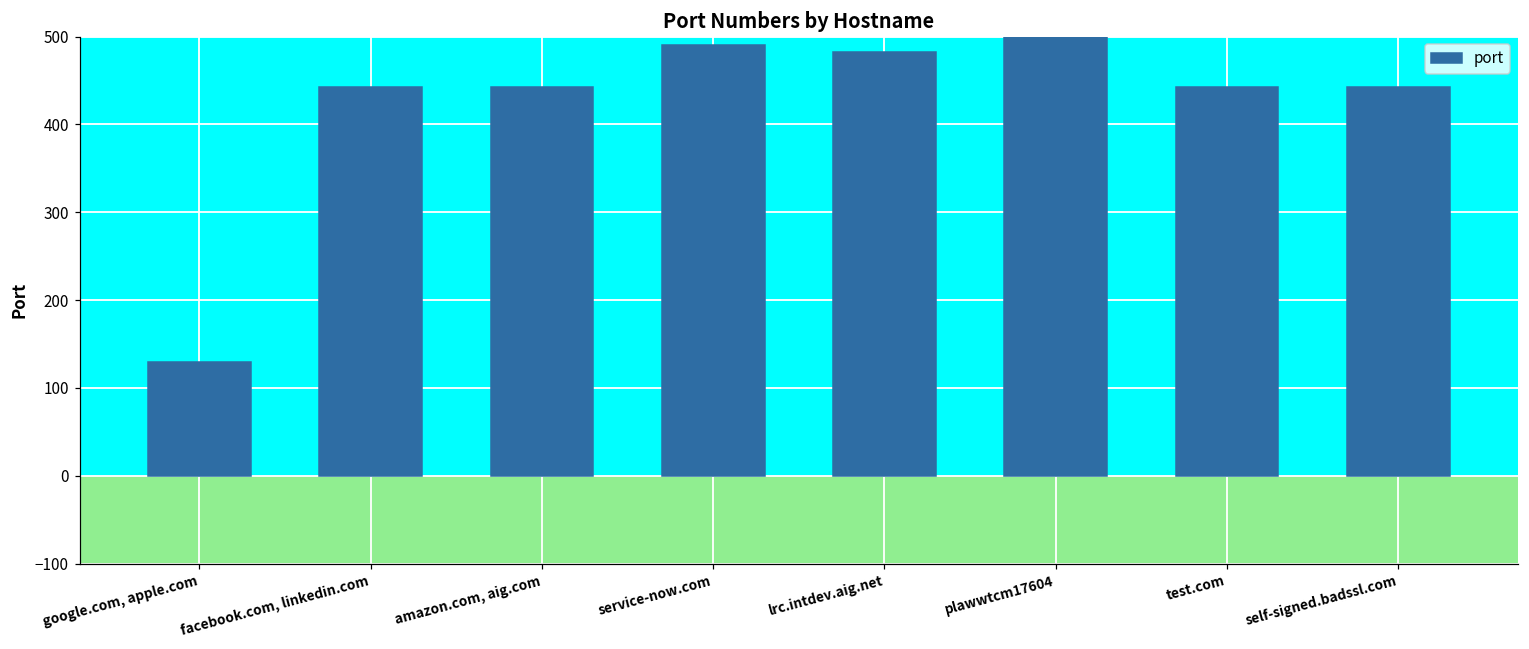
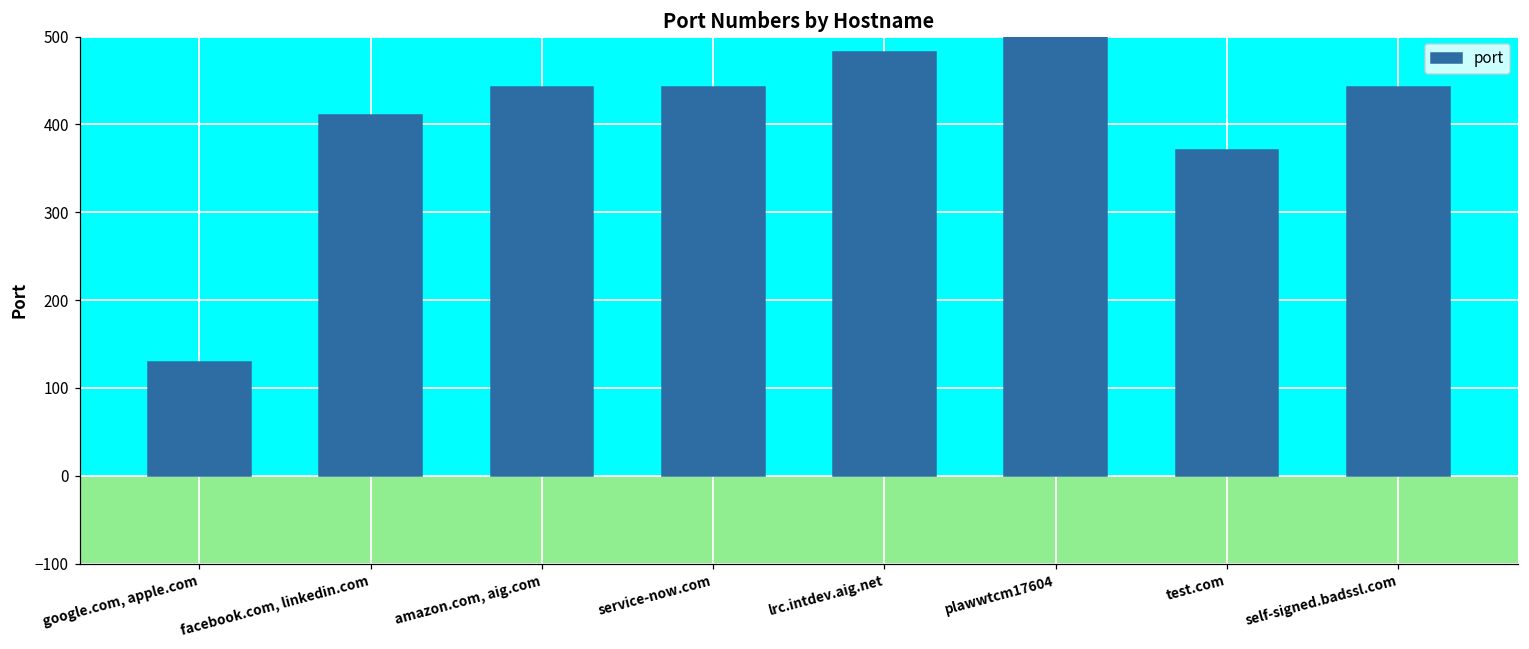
  {
    "google.com, apple.com": 130,
-   "facebook.com, linkedin.com": 440,
+   "facebook.com, linkedin.com": 410,
    "amazon.com, aig.com": 440,
-   "service-now.com": 490,
+   "service-now.com": 440,
    "lrc.intdev.aig.net": 480,
-   "test.com": 440,
+   "test.com": 370,
    "self-signed.badssl.com": 440
  }
